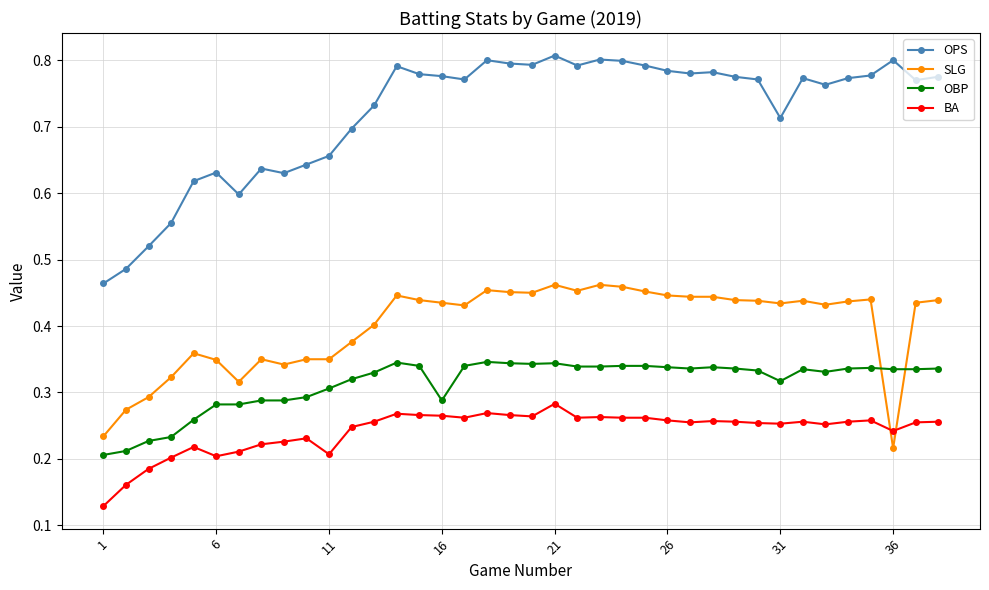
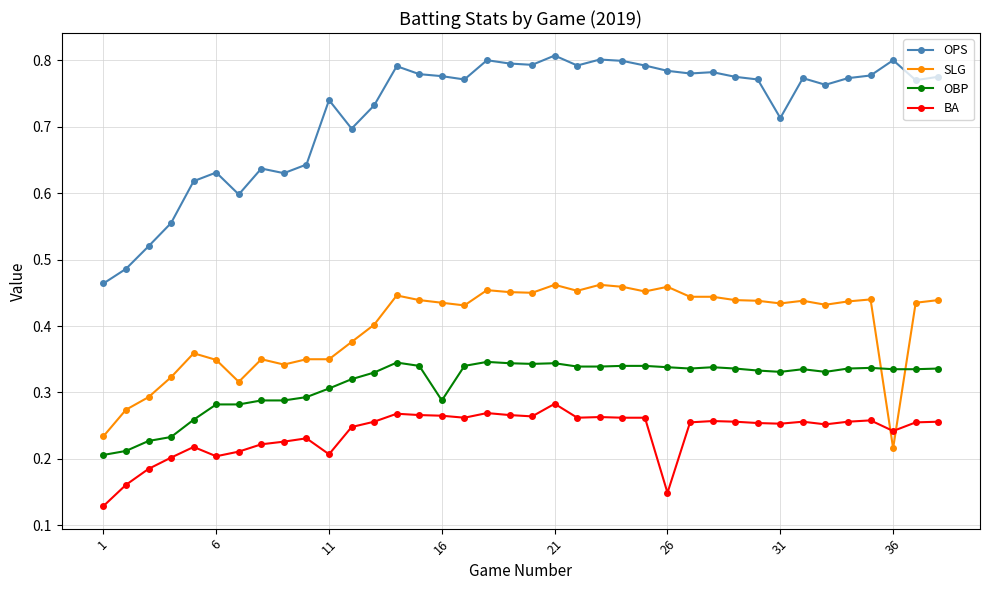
  {
    "OPS": {
      "1": 0.46,
      "6": 0.63,
-     "11": 0.66,
+     "11": 0.74,
      "16": 0.78,
      "21": 0.81,
      "26": 0.78,
      "31": 0.71,
      "36": 0.80
    },
    "SLG": {
      "1": 0.23,
      "6": 0.35,
      "11": 0.35,
      "16": 0.44,
      "21": 0.46,
-     "26": 0.45,
+     "26": 0.46,
      "31": 0.43,
      "36": 0.22
    },
    "OBP": {
      "1": 0.21,
      "6": 0.28,
      "11": 0.31,
      "16": 0.29,
      "21": 0.34,
      "26": 0.34,
-     "31": 0.32,
+     "31": 0.33,
      "36": 0.34
    },
    "BA": {
      "1": 0.13,
      "6": 0.20,
      "11": 0.21,
      "16": 0.27,
      "21": 0.28,
-     "26": 0.26,
+     "26": 0.15,
      "31": 0.25,
      "36": 0.24
    }
  }
